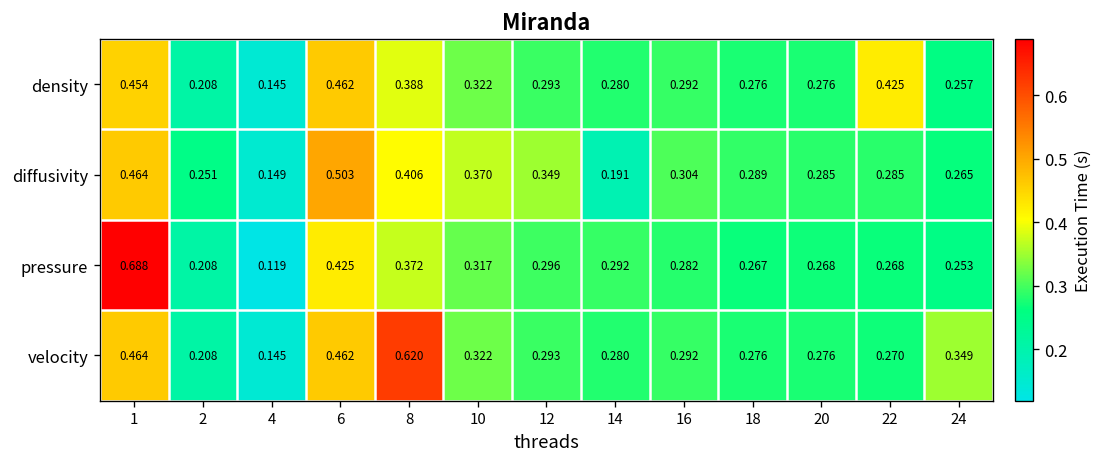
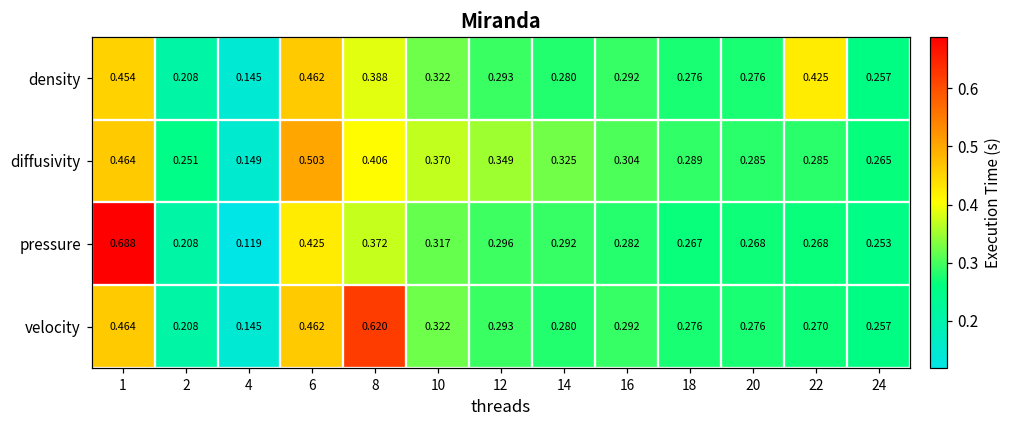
  {
    "density": {
      "1": 0.454,
      "2": 0.208,
      "4": 0.145,
      "6": 0.462,
      "8": 0.388,
      "10": 0.322,
      "12": 0.293,
      "14": 0.280,
      "16": 0.292,
      "18": 0.276,
      "20": 0.276,
      "22": 0.425,
      "24": 0.257
    },
    "diffusivity": {
      "1": 0.464,
      "2": 0.251,
      "4": 0.149,
      "6": 0.503,
      "8": 0.406,
      "10": 0.370,
      "12": 0.349,
-     "14": 0.191,
+     "14": 0.325,
      "16": 0.304,
      "18": 0.289,
      "20": 0.285,
      "22": 0.285,
      "24": 0.265
    },
    "pressure": {
      "1": 0.688,
      "2": 0.208,
      "4": 0.119,
      "6": 0.425,
      "8": 0.372,
      "10": 0.317,
      "12": 0.296,
      "14": 0.292,
      "16": 0.282,
      "18": 0.267,
      "20": 0.268,
      "22": 0.268,
      "24": 0.253
    },
    "velocity": {
      "1": 0.464,
      "2": 0.208,
      "4": 0.145,
      "6": 0.462,
      "8": 0.620,
      "10": 0.322,
      "12": 0.293,
      "14": 0.280,
      "16": 0.292,
      "18": 0.276,
      "20": 0.276,
      "22": 0.270,
-     "24": 0.349
+     "24": 0.257
    }
  }
